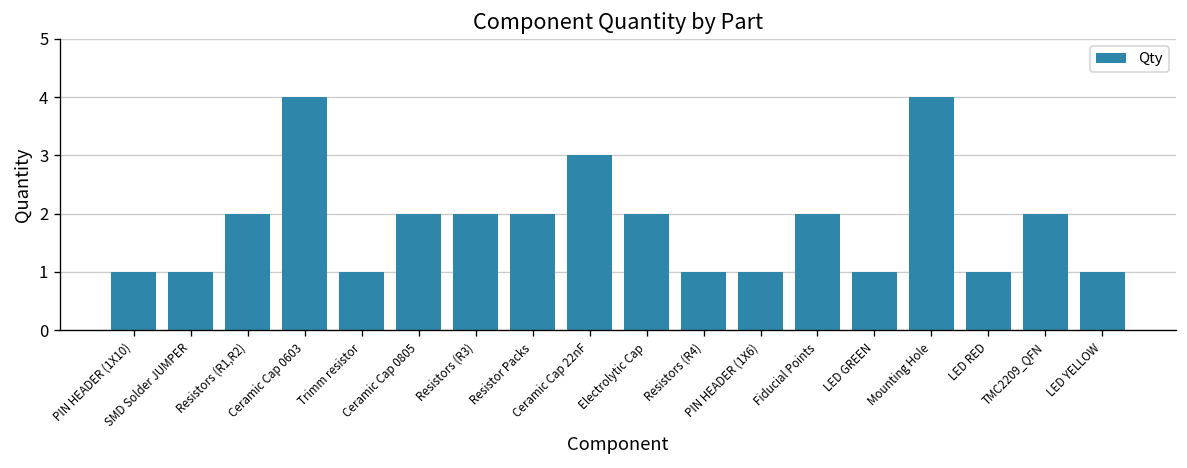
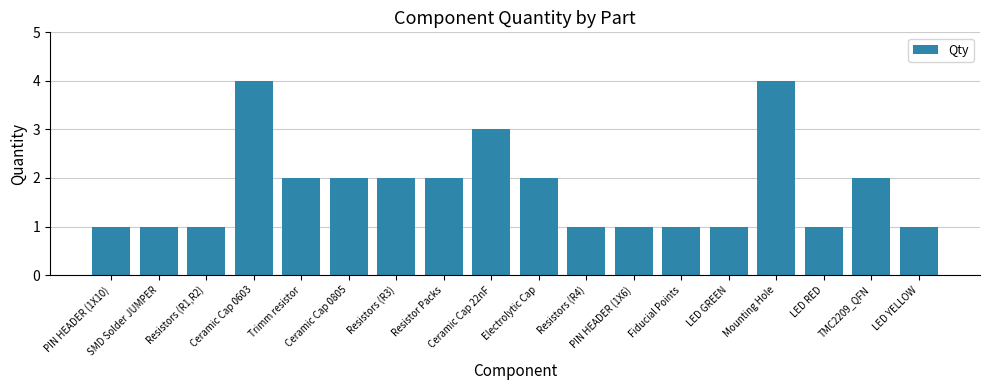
  {
    "PIN HEADER (1X10)": 1,
    "SMD Solder JUMPER": 1,
-   "Resistors (R1,R2)": 2,
+   "Resistors (R1,R2)": 1,
    "Ceramic Cap 0603": 4,
-   "Trimm resistor": 1,
+   "Trimm resistor": 2,
    "Ceramic Cap 0805": 2,
    "Resistors (R3)": 2,
    "Resistor Packs": 2,
    "Ceramic Cap 22nF": 3,
    "Electrolytic Cap": 2,
    "Resistors (R4)": 1,
    "PIN HEADER (1X6)": 1,
-   "Fiducial Points": 2,
+   "Fiducial Points": 1,
    "LED GREEN": 1,
    "Mounting Hole": 4,
    "LED RED": 1,
    "TMC2209_QFN": 2,
    "LED YELLOW": 1
  }
